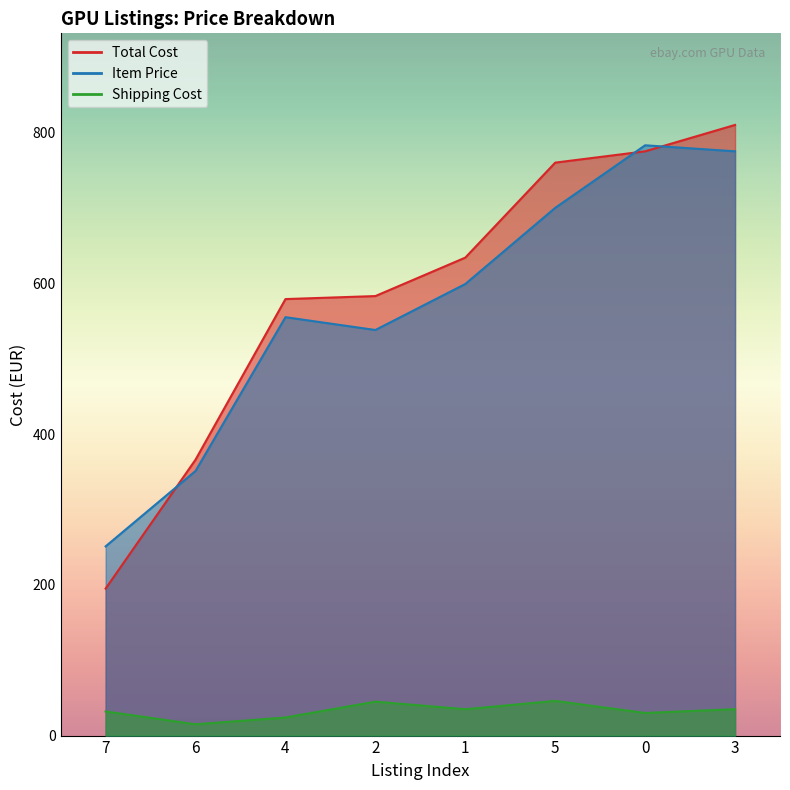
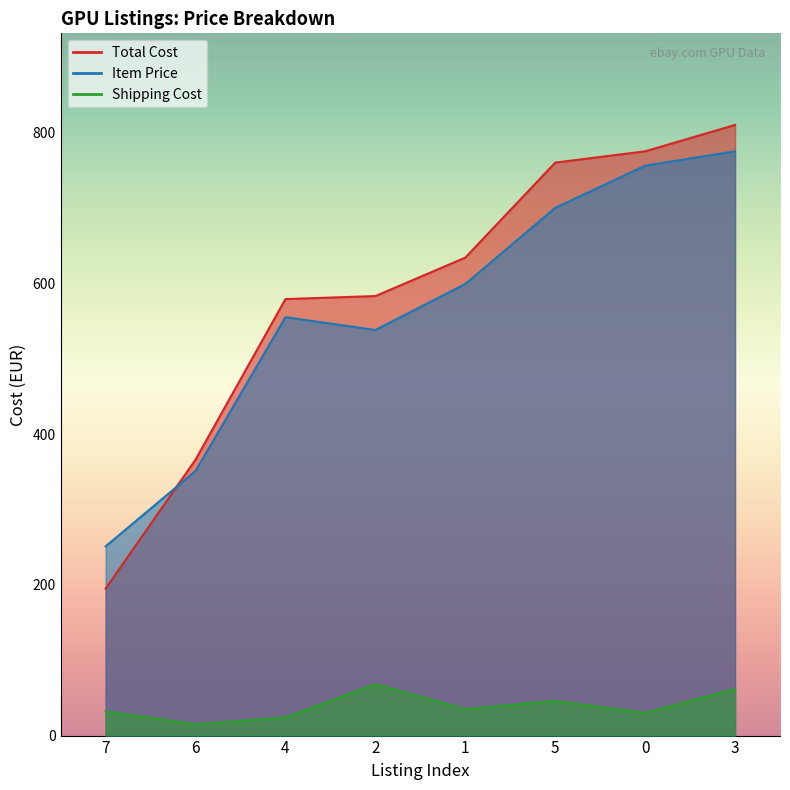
  {
    "Total Cost": {
      "7": 200,
      "6": 370,
      "4": 580,
      "2": 580,
      "1": 630,
      "5": 760,
      "0": 780,
      "3": 810
    },
    "Item Price": {
      "7": 250,
      "6": 350,
      "4": 560,
      "2": 540,
      "1": 600,
      "5": 700,
-     "0": 780,
+     "0": 760,
      "3": 780
    },
    "Shipping Cost": {
      "7": 30,
      "6": 20,
      "4": 20,
-     "2": 50,
+     "2": 70,
      "1": 40,
      "5": 50,
      "0": 30,
-     "3": 40
+     "3": 60
    }
  }
